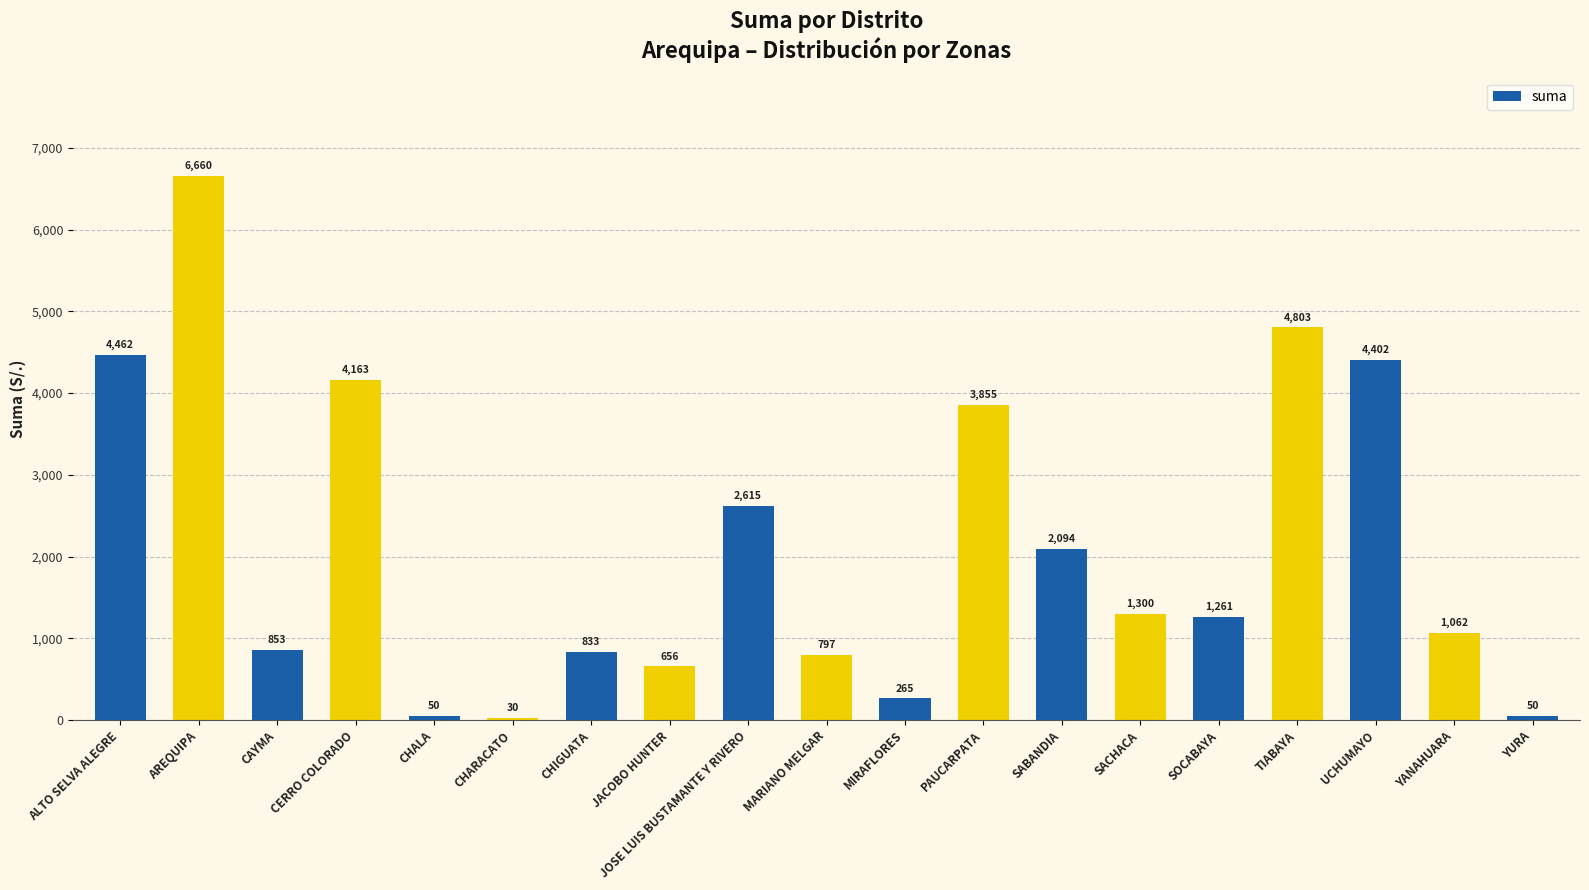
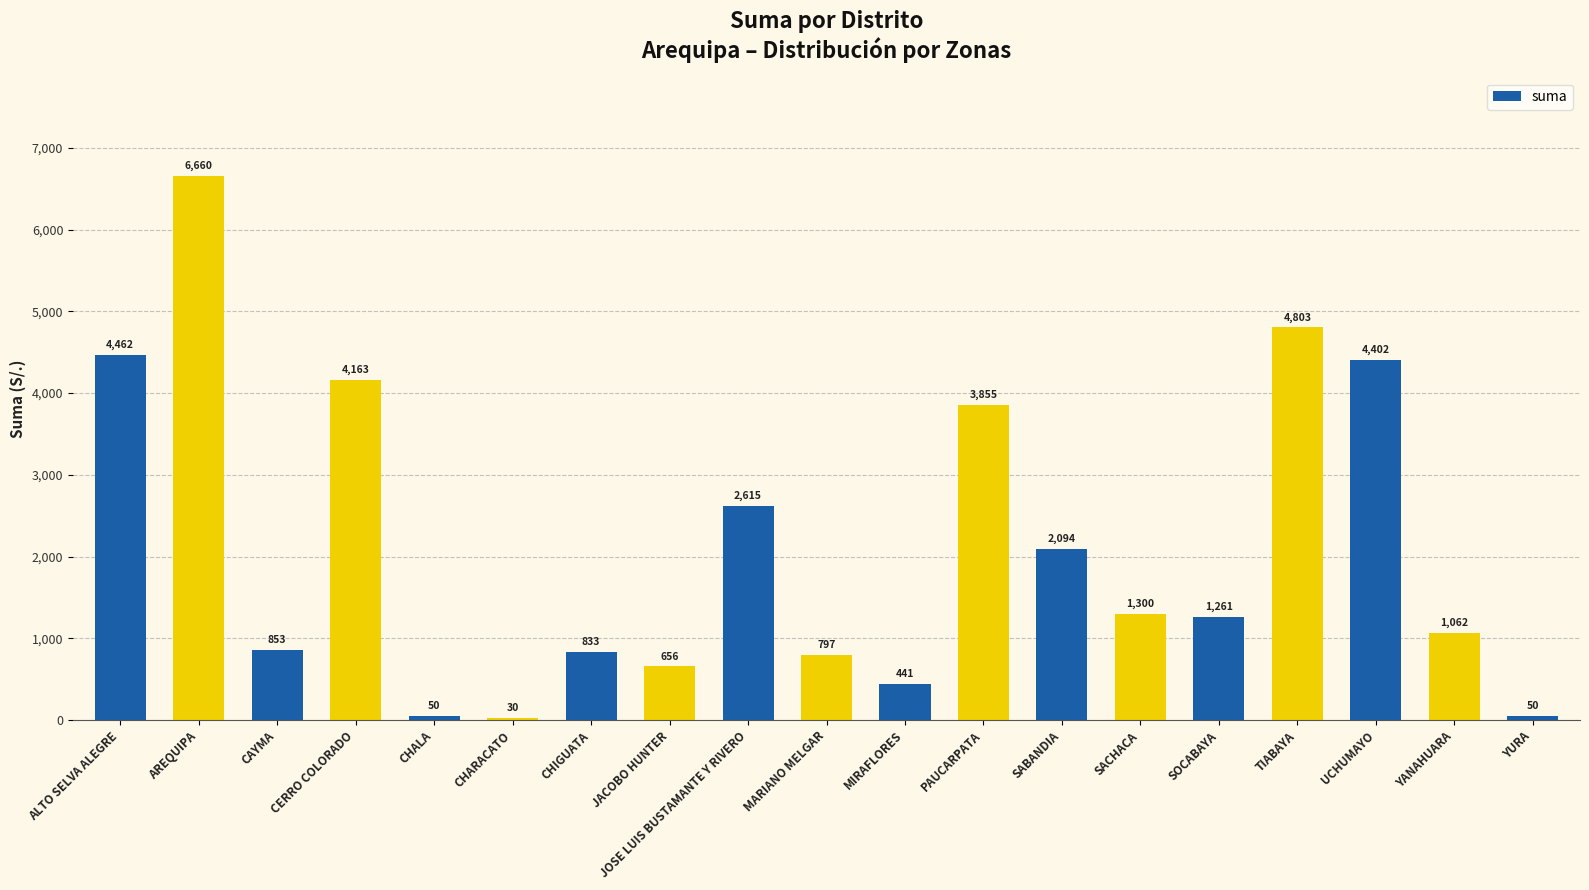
  {
    "ALTO SELVA ALEGRE": "4,462",
    "AREQUIPA": "6,660",
    "CAYMA": "853",
    "CERRO COLORADO": "4,163",
    "CHALA": "50",
    "CHARACATO": "30",
    "CHIGUATA": "833",
    "JACOBO HUNTER": "656",
    "JOSE LUIS BUSTAMANTE Y RIVERO": "2,615",
    "MARIANO MELGAR": "797",
-   "MIRAFLORES": "265",
+   "MIRAFLORES": "441",
    "PAUCARPATA": "3,855",
    "SABANDIA": "2,094",
    "SACHACA": "1,300",
    "SOCABAYA": "1,261",
    "TIABAYA": "4,803",
    "UCHUMAYO": "4,402",
    "YANAHUARA": "1,062",
    "YURA": "50"
  }
